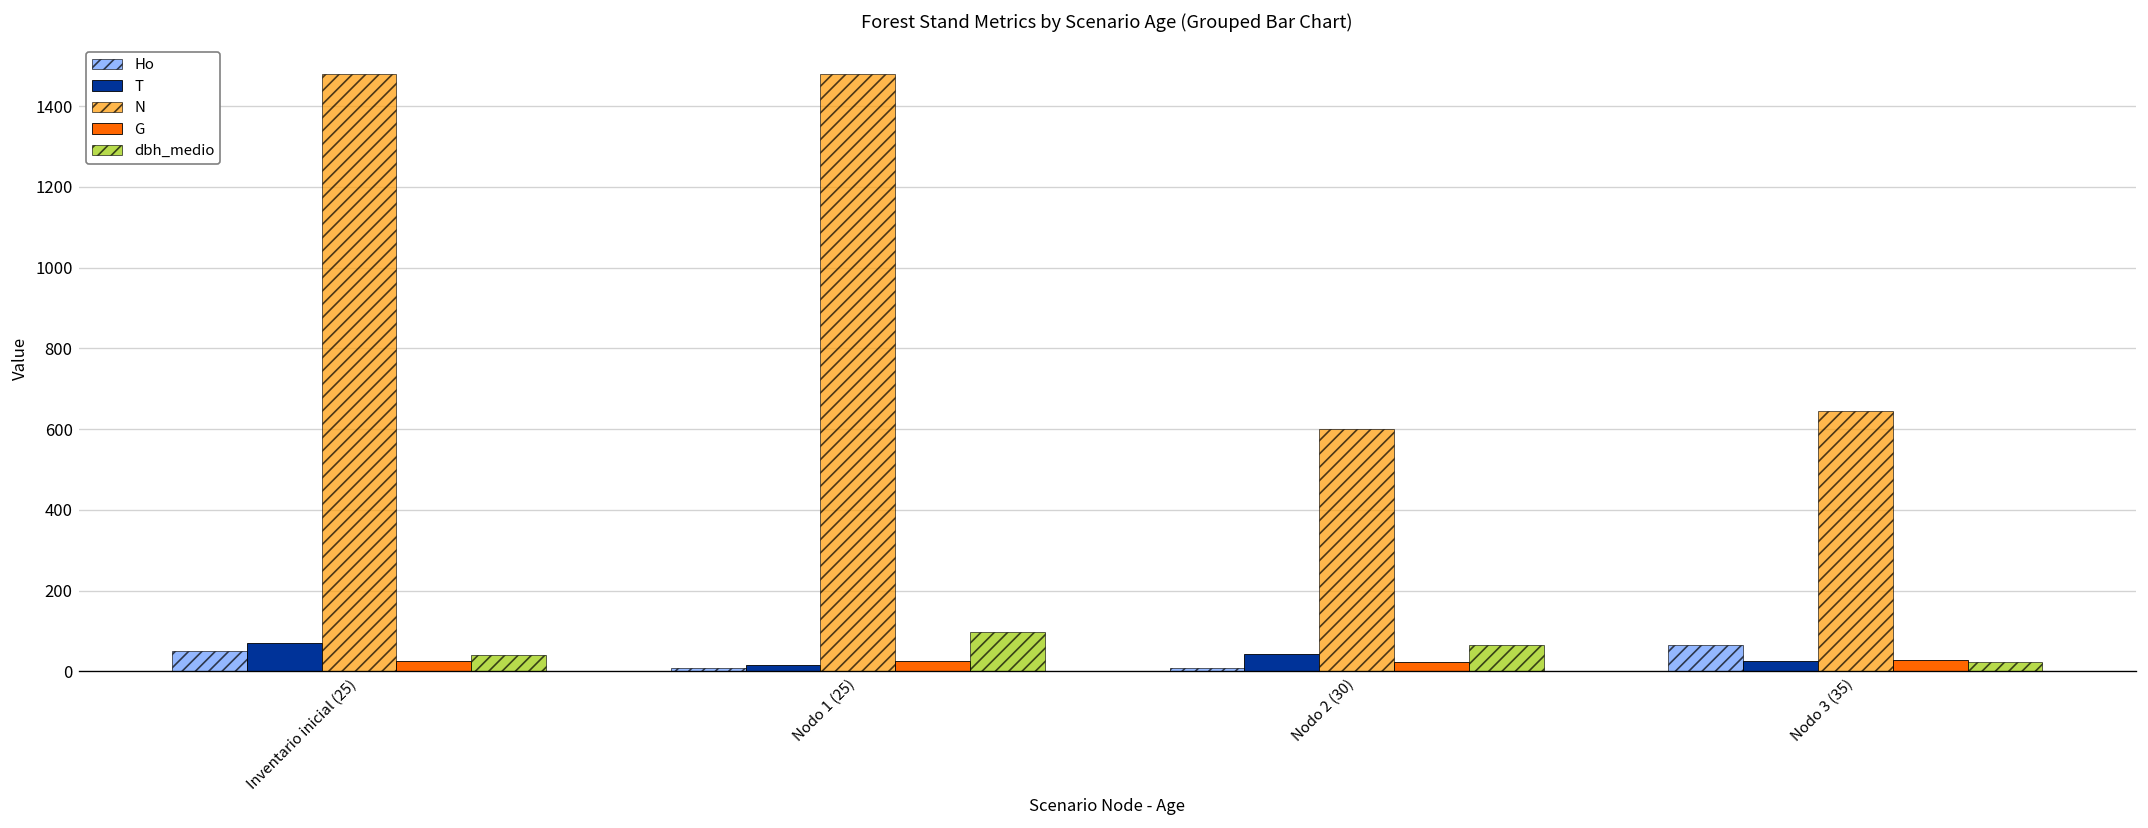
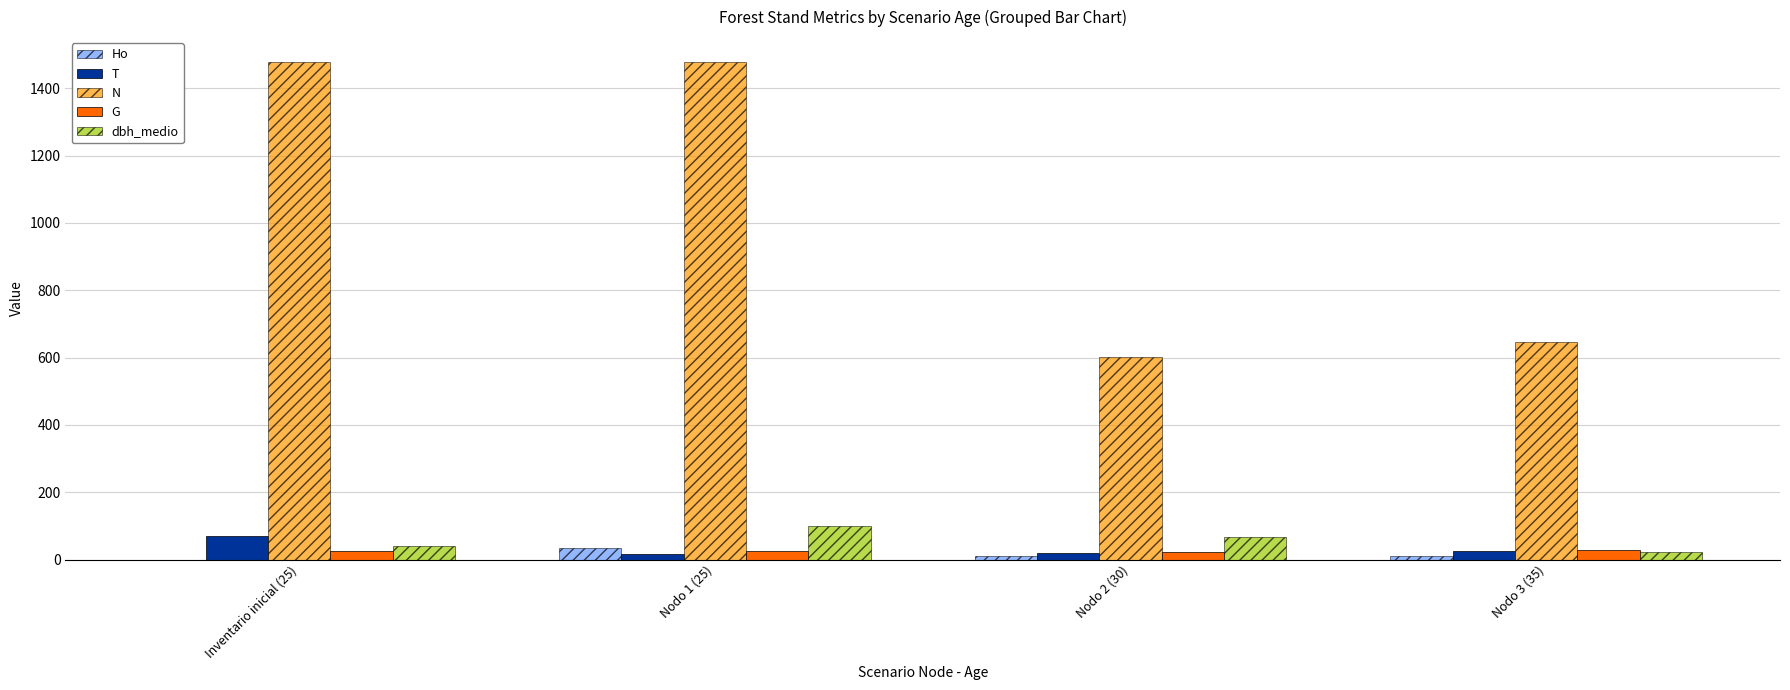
  {
    "Ho": {
-     "Inventario inicial (25)": 50,
-     "Nodo 1 (25)": 10,
+     "Inventario inicial (25)": 0,
+     "Nodo 1 (25)": 30,
      "Nodo 2 (30)": 10,
-     "Nodo 3 (35)": 70
+     "Nodo 3 (35)": 10
    },
    "T": {
      "Inventario inicial (25)": 70,
      "Nodo 1 (25)": 20,
-     "Nodo 2 (30)": 40,
+     "Nodo 2 (30)": 20,
      "Nodo 3 (35)": 30
    },
    "dbh_medio": {
      "Inventario inicial (25)": 40,
      "Nodo 1 (25)": 100,
      "Nodo 2 (30)": 70,
      "Nodo 3 (35)": 20
    }
  }
